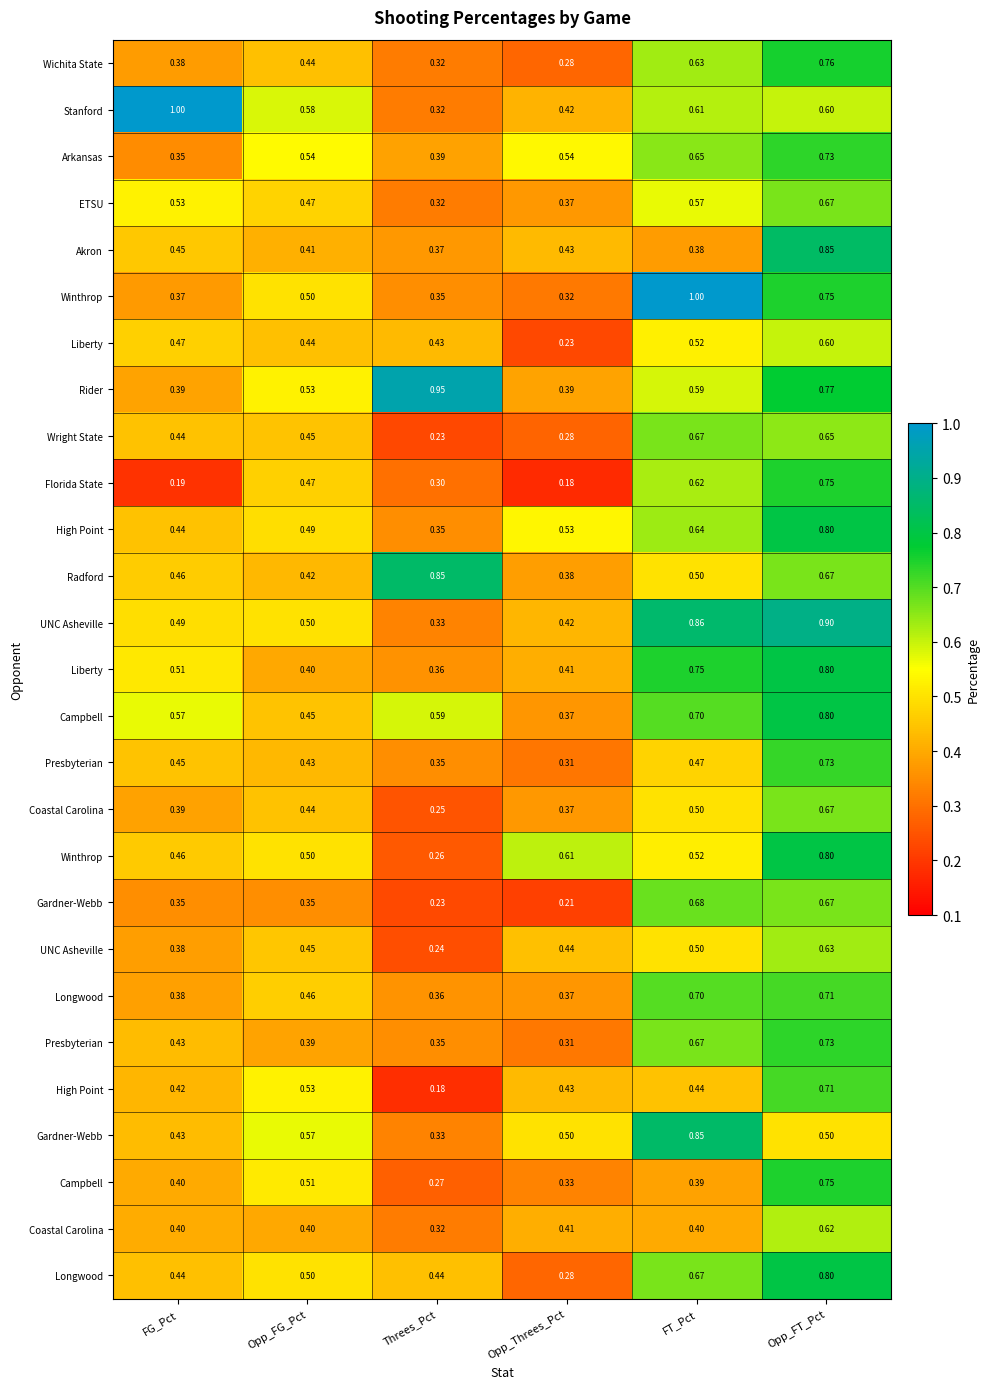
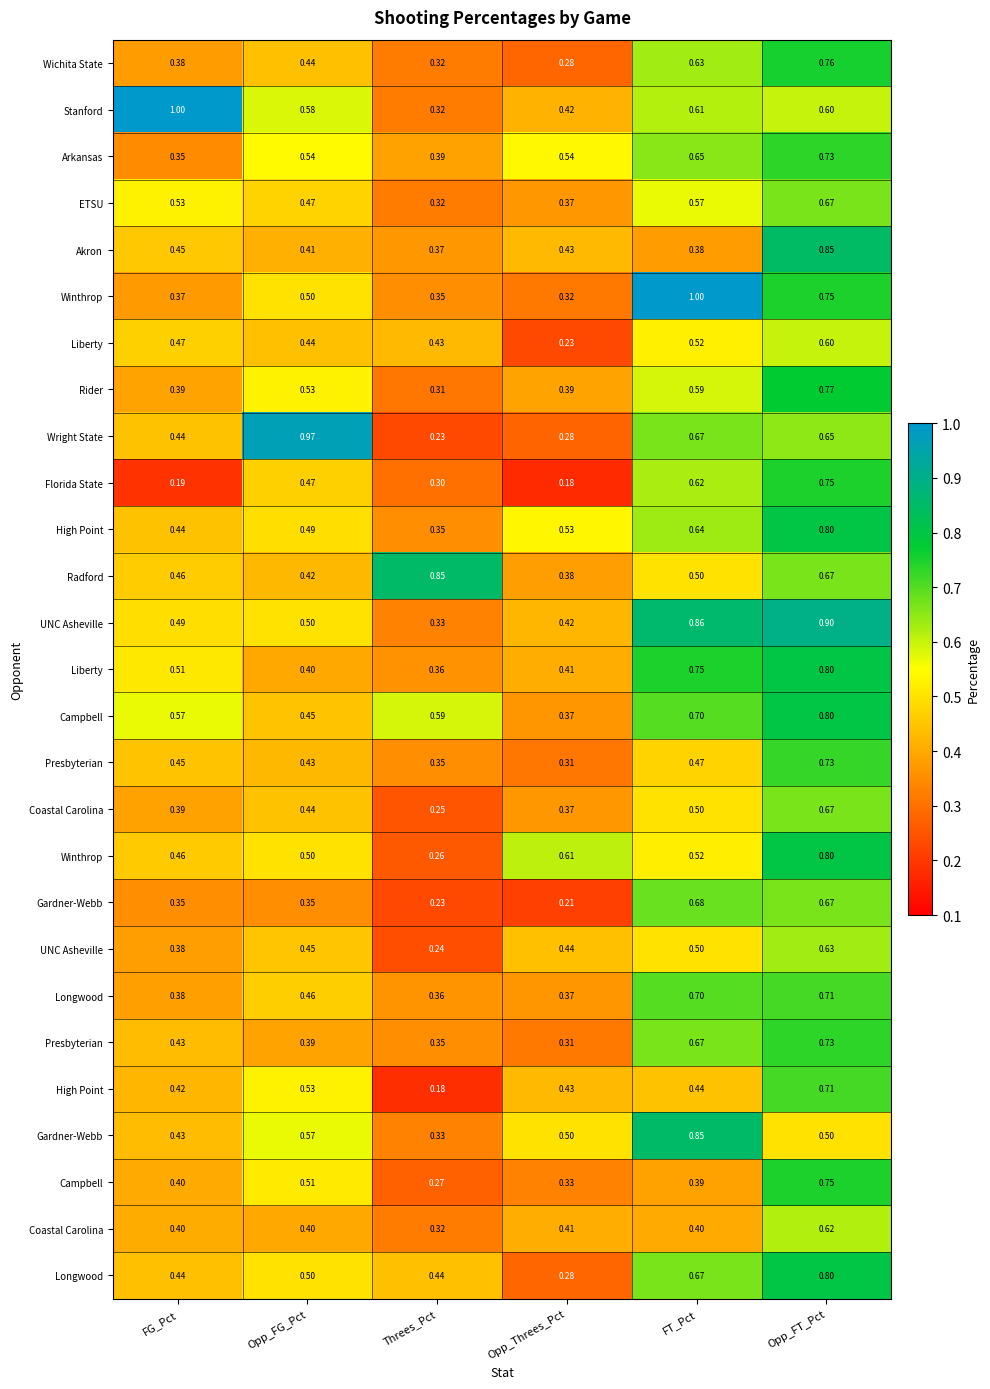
  {
    "Wichita State": {
      "FG_Pct": 0.38,
      "Opp_FG_Pct": 0.44,
      "Threes_Pct": 0.32,
      "Opp_Threes_Pct": 0.28,
      "FT_Pct": 0.63,
      "Opp_FT_Pct": 0.76
    },
    "Stanford": {
      "FG_Pct": 1.00,
      "Opp_FG_Pct": 0.58,
      "Threes_Pct": 0.32,
      "Opp_Threes_Pct": 0.42,
      "FT_Pct": 0.61,
      "Opp_FT_Pct": 0.60
    },
    "Arkansas": {
      "FG_Pct": 0.35,
      "Opp_FG_Pct": 0.54,
      "Threes_Pct": 0.39,
      "Opp_Threes_Pct": 0.54,
      "FT_Pct": 0.65,
      "Opp_FT_Pct": 0.73
    },
    "ETSU": {
      "FG_Pct": 0.53,
      "Opp_FG_Pct": 0.47,
      "Threes_Pct": 0.32,
      "Opp_Threes_Pct": 0.37,
      "FT_Pct": 0.57,
      "Opp_FT_Pct": 0.67
    },
    "Akron": {
      "FG_Pct": 0.45,
      "Opp_FG_Pct": 0.41,
      "Threes_Pct": 0.37,
      "Opp_Threes_Pct": 0.43,
      "FT_Pct": 0.38,
      "Opp_FT_Pct": 0.85
    },
    "Rider": {
      "FG_Pct": 0.39,
      "Opp_FG_Pct": 0.53,
-     "Threes_Pct": 0.95,
+     "Threes_Pct": 0.31,
      "Opp_Threes_Pct": 0.39,
      "FT_Pct": 0.59,
      "Opp_FT_Pct": 0.77
    },
    "Wright State": {
      "FG_Pct": 0.44,
-     "Opp_FG_Pct": 0.45,
+     "Opp_FG_Pct": 0.97,
      "Threes_Pct": 0.23,
      "Opp_Threes_Pct": 0.28,
      "FT_Pct": 0.67,
      "Opp_FT_Pct": 0.65
    },
    "Florida State": {
      "FG_Pct": 0.19,
      "Opp_FG_Pct": 0.47,
      "Threes_Pct": 0.30,
      "Opp_Threes_Pct": 0.18,
      "FT_Pct": 0.62,
      "Opp_FT_Pct": 0.75
    },
    "Radford": {
      "FG_Pct": 0.46,
      "Opp_FG_Pct": 0.42,
      "Threes_Pct": 0.85,
      "Opp_Threes_Pct": 0.38,
      "FT_Pct": 0.50,
      "Opp_FT_Pct": 0.67
    }
  }
